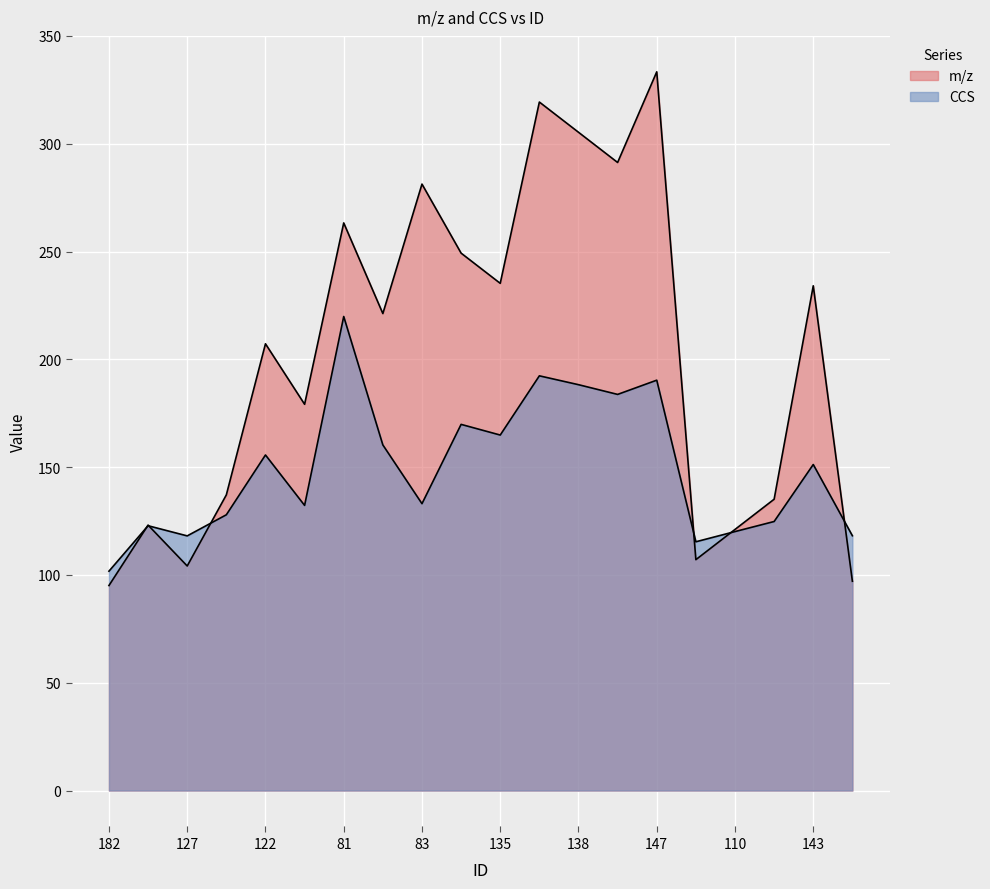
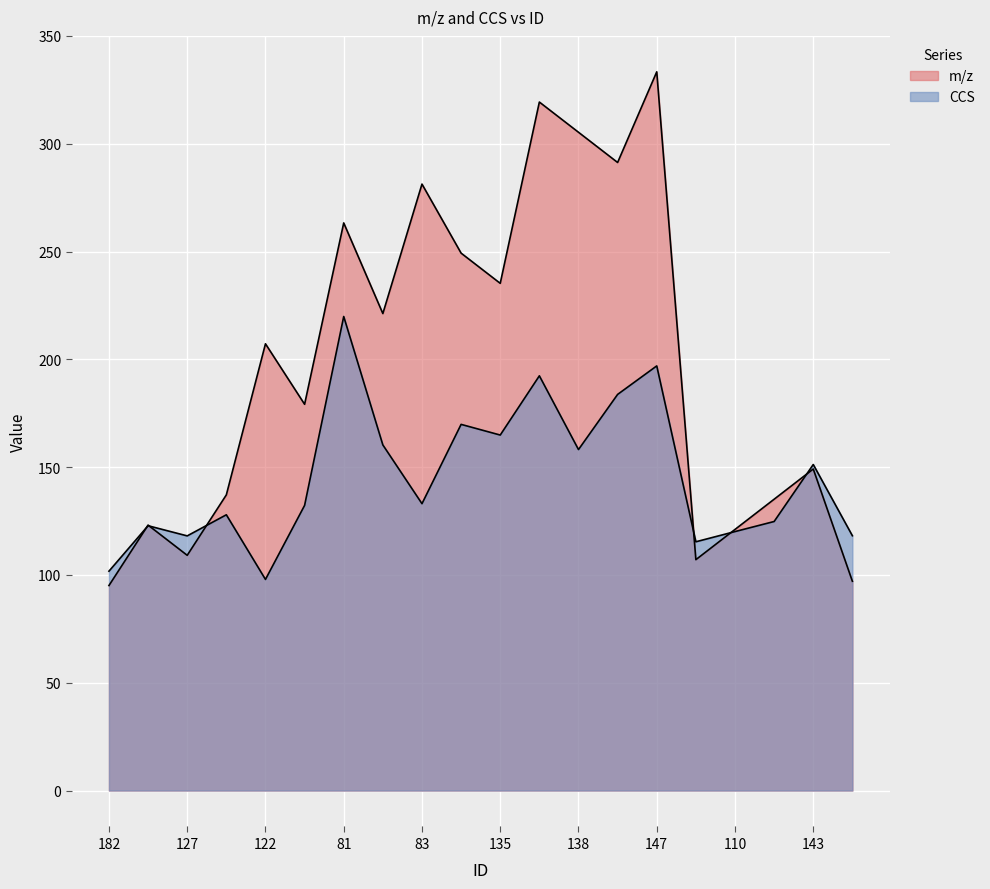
  {
    "m/z": {
      "182": 95,
-     "127": 104,
+     "127": 109,
      "122": 207,
      "81": 263,
      "83": 281,
      "135": 235,
      "138": 305,
      "147": 333,
-     "143": 234
+     "143": 149
    },
    "CCS": {
      "182": 102,
      "127": 118,
-     "122": 156,
+     "122": 98,
      "81": 220,
      "83": 133,
      "135": 165,
-     "138": 188,
-     "147": 190,
+     "138": 158,
+     "147": 197,
      "143": 151
    }
  }
